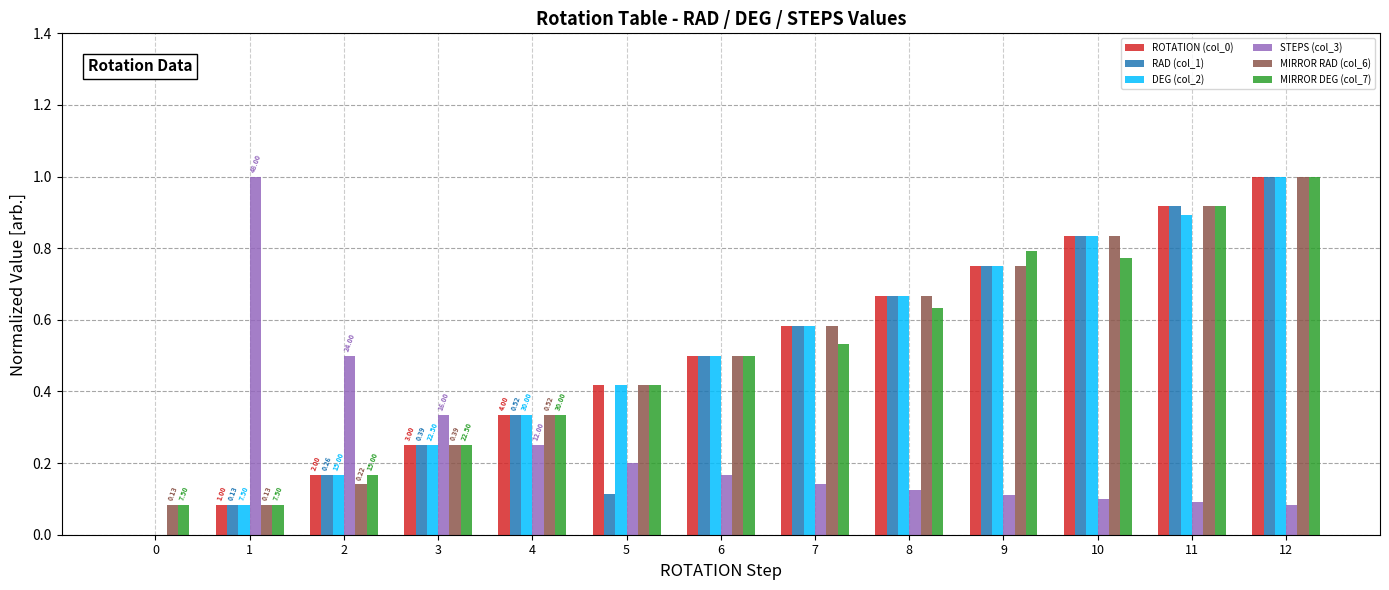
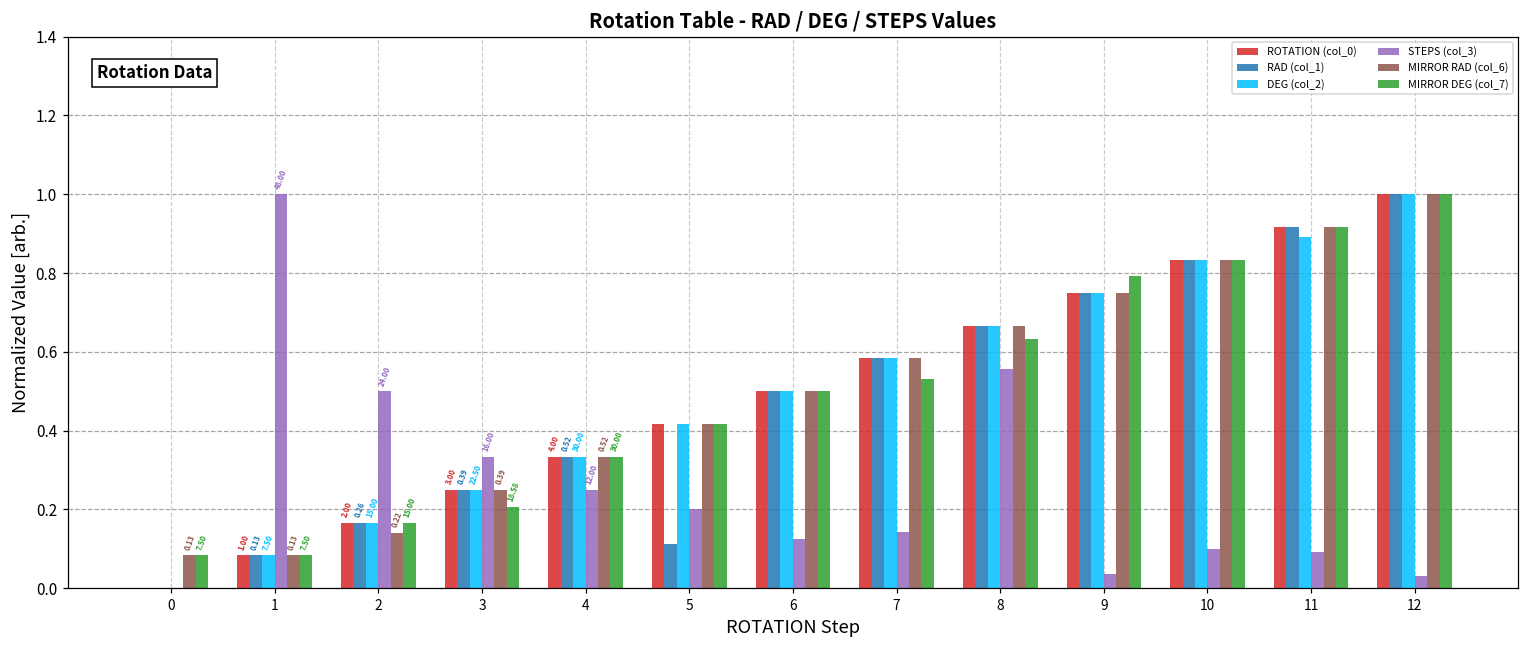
  {
    "ROTATION (col_0)": {
      "0": 0.00,
      "5": 0.42,
      "6": 0.50,
      "7": 0.58,
      "8": 0.67,
      "9": 0.75,
      "10": 0.83,
      "11": 0.92,
      "12": 1.00
    },
    "RAD (col_1)": {
      "0": 0.00,
      "5": 0.11,
      "6": 0.50,
      "7": 0.58,
      "8": 0.67,
      "9": 0.75,
      "10": 0.83,
      "11": 0.92,
      "12": 1.00
    },
    "DEG (col_2)": {
      "0": 0.00,
      "5": 0.42,
      "6": 0.50,
      "7": 0.58,
      "8": 0.67,
      "9": 0.75,
      "10": 0.83,
      "11": 0.89,
      "12": 1.00
    },
    "STEPS (col_3)": {
      "0": 0.00,
      "5": 0.20,
-     "6": 0.17,
+     "6": 0.12,
      "7": 0.14,
-     "8": 0.12,
-     "9": 0.11,
+     "8": 0.56,
+     "9": 0.04,
      "10": 0.10,
      "11": 0.09,
-     "12": 0.08
+     "12": 0.03
    },
    "MIRROR RAD (col_6)": {
      "5": 0.42,
      "6": 0.50,
      "7": 0.58,
      "8": 0.67,
      "9": 0.75,
      "10": 0.83,
      "11": 0.92,
      "12": 1.00
    },
    "MIRROR DEG (col_7)": {
-     "3": 22.50,
-     "10": 0.77
+     "3": 18.58,
+     "10": 0.83
    }
  }
